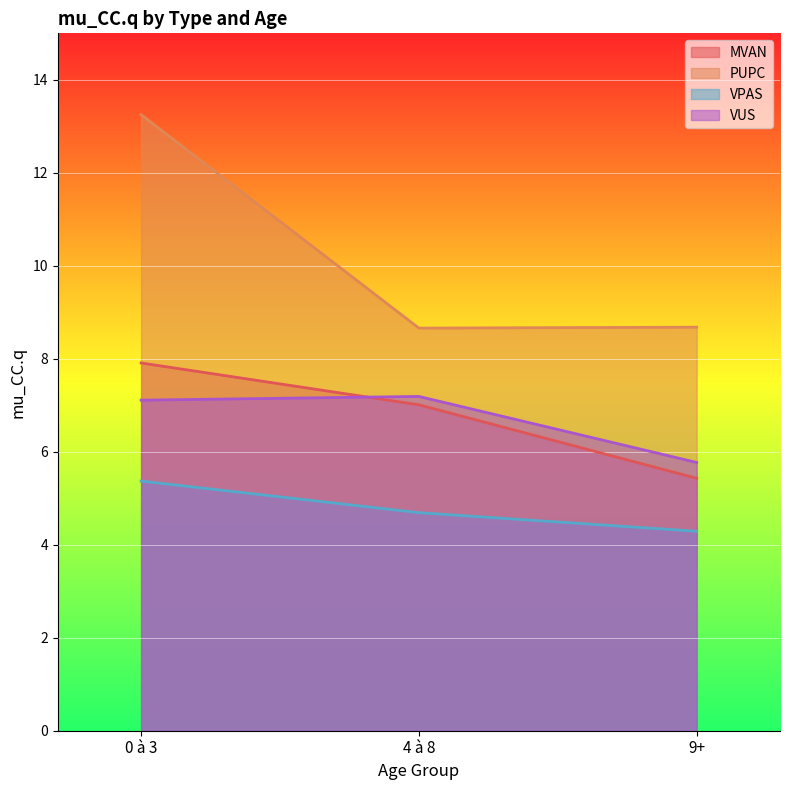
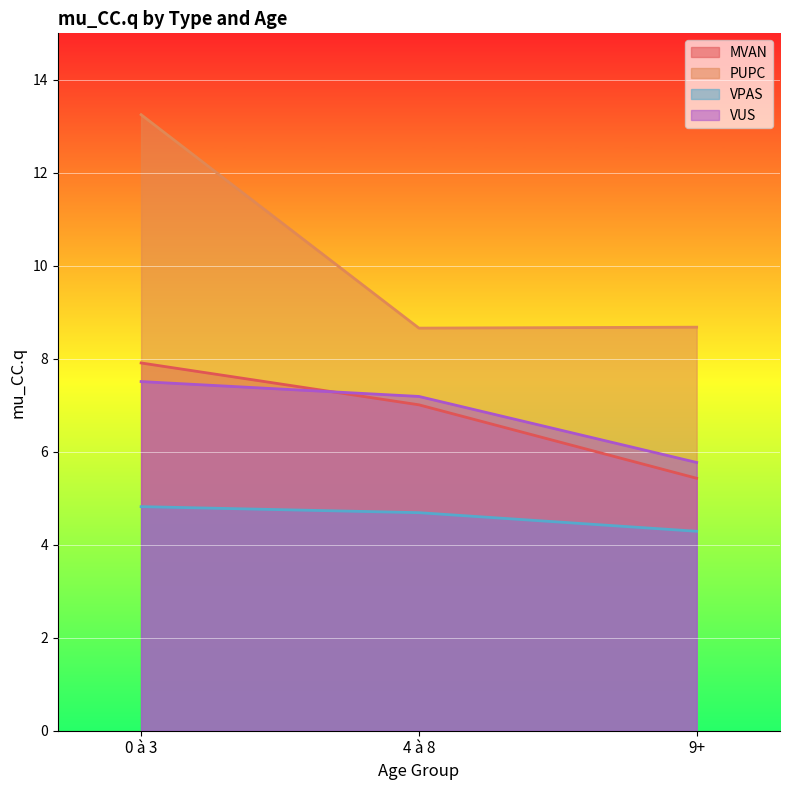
  {
    "VPAS": {
-     "0 à 3": 5.4,
+     "0 à 3": 4.8,
      "4 à 8": 4.7,
      "9+": 4.3
    },
    "VUS": {
-     "0 à 3": 7.1,
+     "0 à 3": 7.5,
      "4 à 8": 7.2,
      "9+": 5.8
    }
  }
